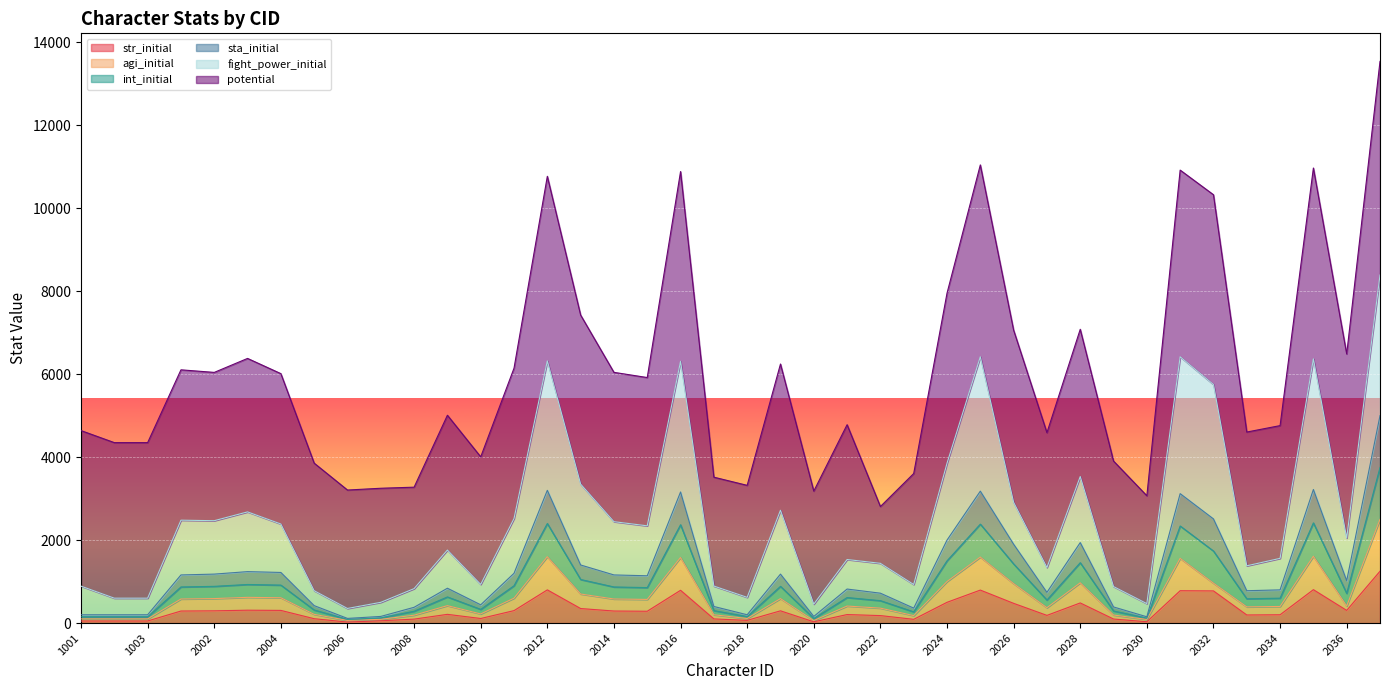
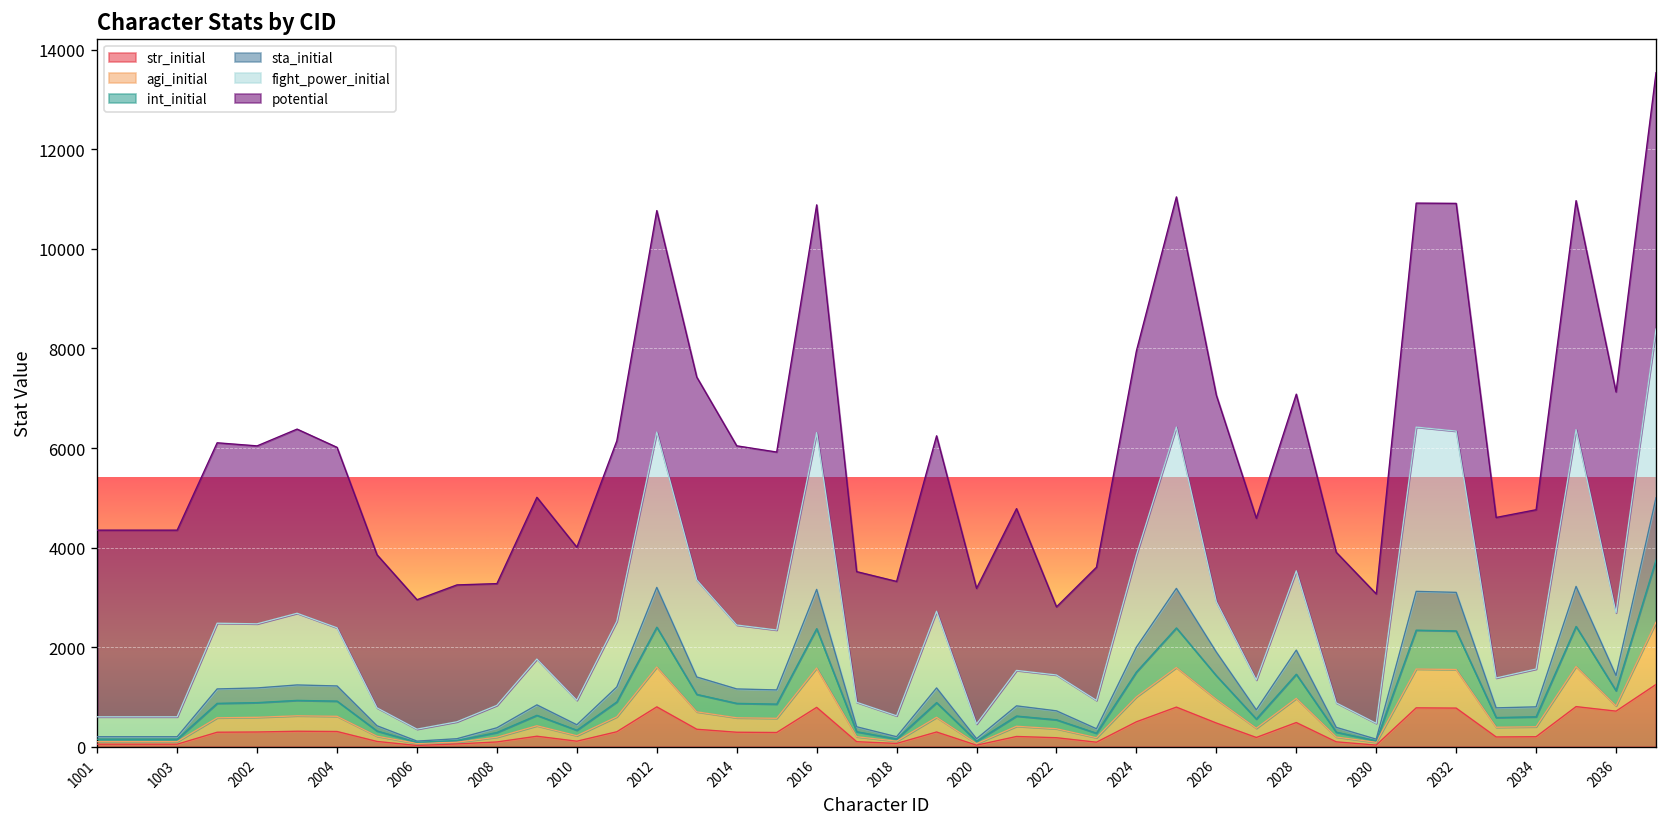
  {
    "str_initial": {
      "2002": 300,
      "2004": 300,
      "2008": 100,
      "2010": 100,
      "2012": 800,
      "2014": 300,
      "2016": 800,
      "2022": 200,
      "2024": 500,
      "2026": 500,
      "2028": 500,
      "2032": 800,
      "2034": 200,
-     "2036": 300
+     "2036": 700
    },
    "agi_initial": {
      "2002": 300,
      "2004": 300,
      "2008": 100,
      "2010": 100,
      "2012": 800,
      "2014": 300,
      "2016": 800,
      "2022": 200,
      "2024": 500,
      "2026": 500,
      "2028": 500,
-     "2032": 200,
+     "2032": 800,
      "2034": 200,
      "2036": 100
    },
    "fight_power_initial": {
-     "1001": 700,
+     "1001": 400,
      "1003": 400,
      "2002": 1300,
      "2004": 1200,
      "2006": 200,
      "2008": 500,
      "2010": 500,
      "2012": 3100,
      "2014": 1300,
      "2016": 3200,
      "2018": 400,
      "2020": 300,
      "2022": 700,
      "2024": 1900,
      "2026": 1000,
      "2028": 1600,
      "2030": 300,
      "2032": 3200,
      "2034": 800,
-     "2036": 1000
+     "2036": 1300
    },
    "potential": {
      "1001": 3800,
      "1003": 3800,
      "2002": 3600,
      "2004": 3600,
-     "2006": 2900,
+     "2006": 2600,
      "2008": 2400,
      "2010": 3100,
      "2012": 4500,
      "2014": 3600,
      "2016": 4600,
      "2018": 2700,
      "2020": 2700,
      "2022": 1400,
      "2024": 4100,
      "2026": 4200,
      "2028": 3600,
      "2030": 2600,
      "2032": 4600,
      "2034": 3200,
      "2036": 4400
    }
  }
